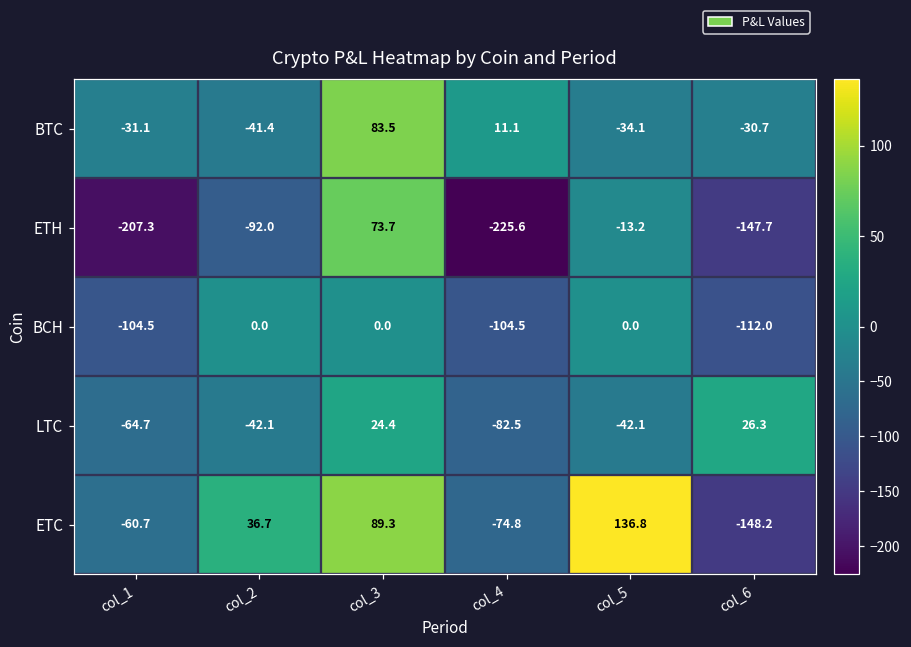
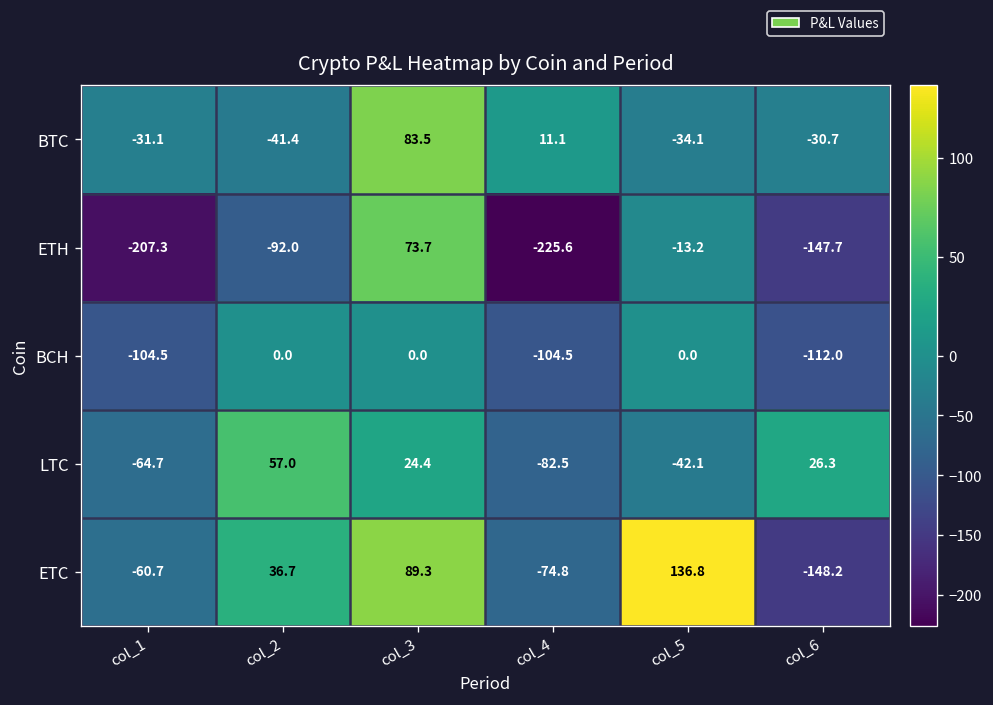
  {
    "BTC": {
      "col_1": -31.1,
      "col_2": -41.4,
      "col_3": 83.5,
      "col_4": 11.1,
      "col_5": -34.1,
      "col_6": -30.7
    },
    "ETH": {
      "col_1": -207.3,
      "col_2": -92.0,
      "col_3": 73.7,
      "col_4": -225.6,
      "col_5": -13.2,
      "col_6": -147.7
    },
    "BCH": {
      "col_1": -104.5,
      "col_2": 0.0,
      "col_3": 0.0,
      "col_4": -104.5,
      "col_5": 0.0,
      "col_6": -112.0
    },
    "LTC": {
      "col_1": -64.7,
-     "col_2": -42.1,
+     "col_2": 57.0,
      "col_3": 24.4,
      "col_4": -82.5,
      "col_5": -42.1,
      "col_6": 26.3
    },
    "ETC": {
      "col_1": -60.7,
      "col_2": 36.7,
      "col_3": 89.3,
      "col_4": -74.8,
      "col_5": 136.8,
      "col_6": -148.2
    }
  }
